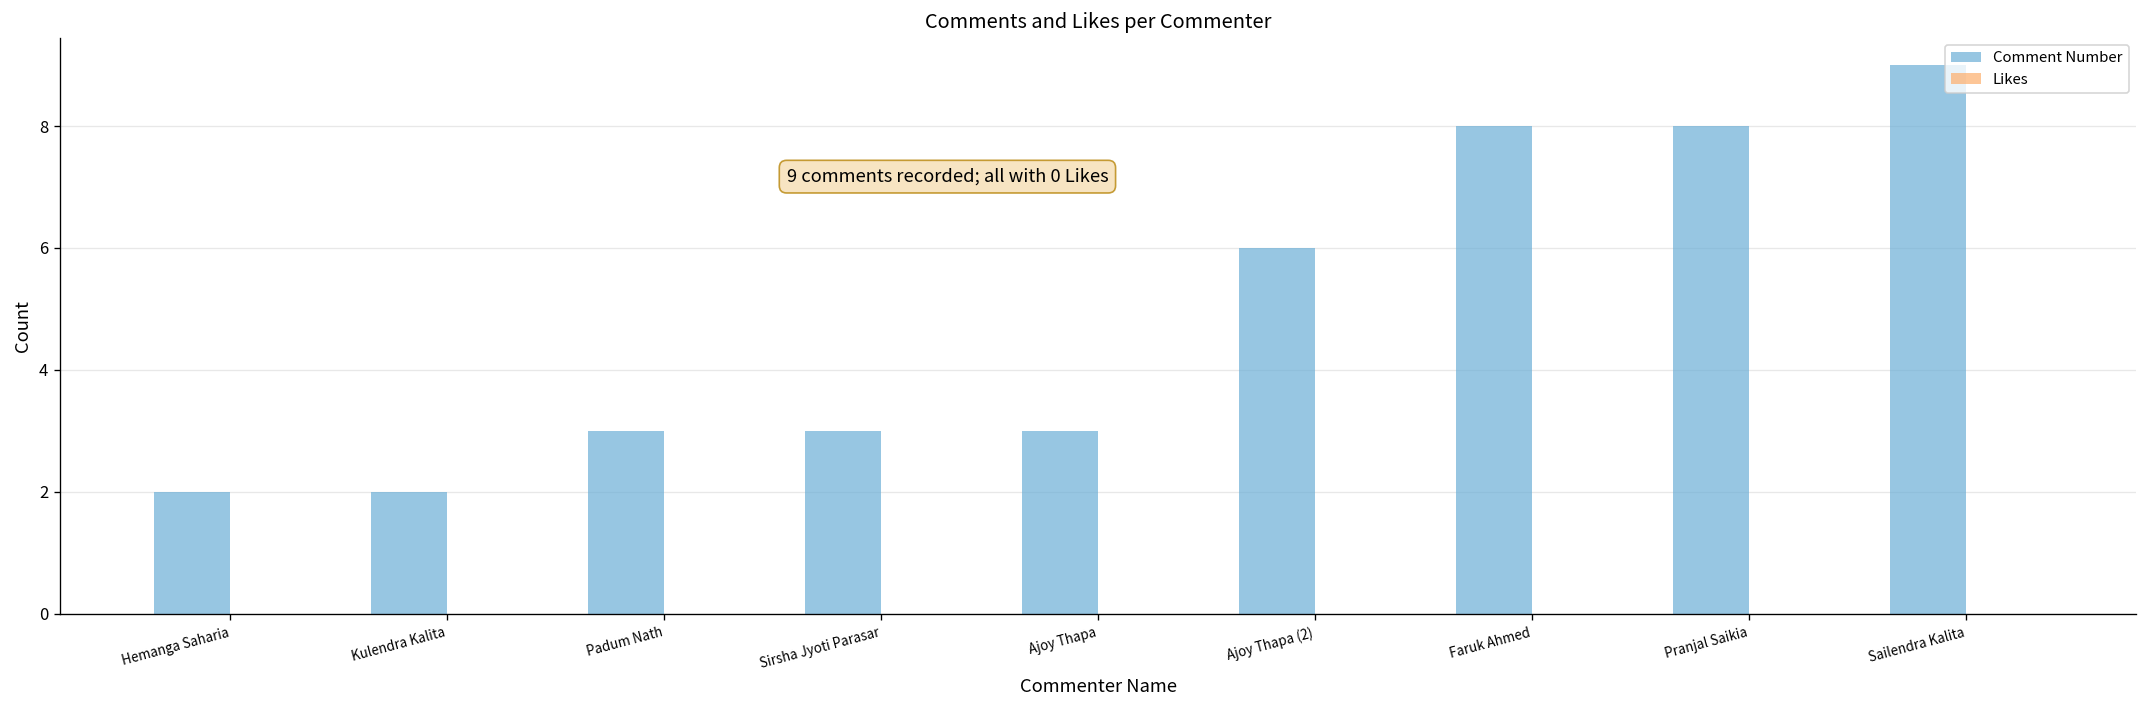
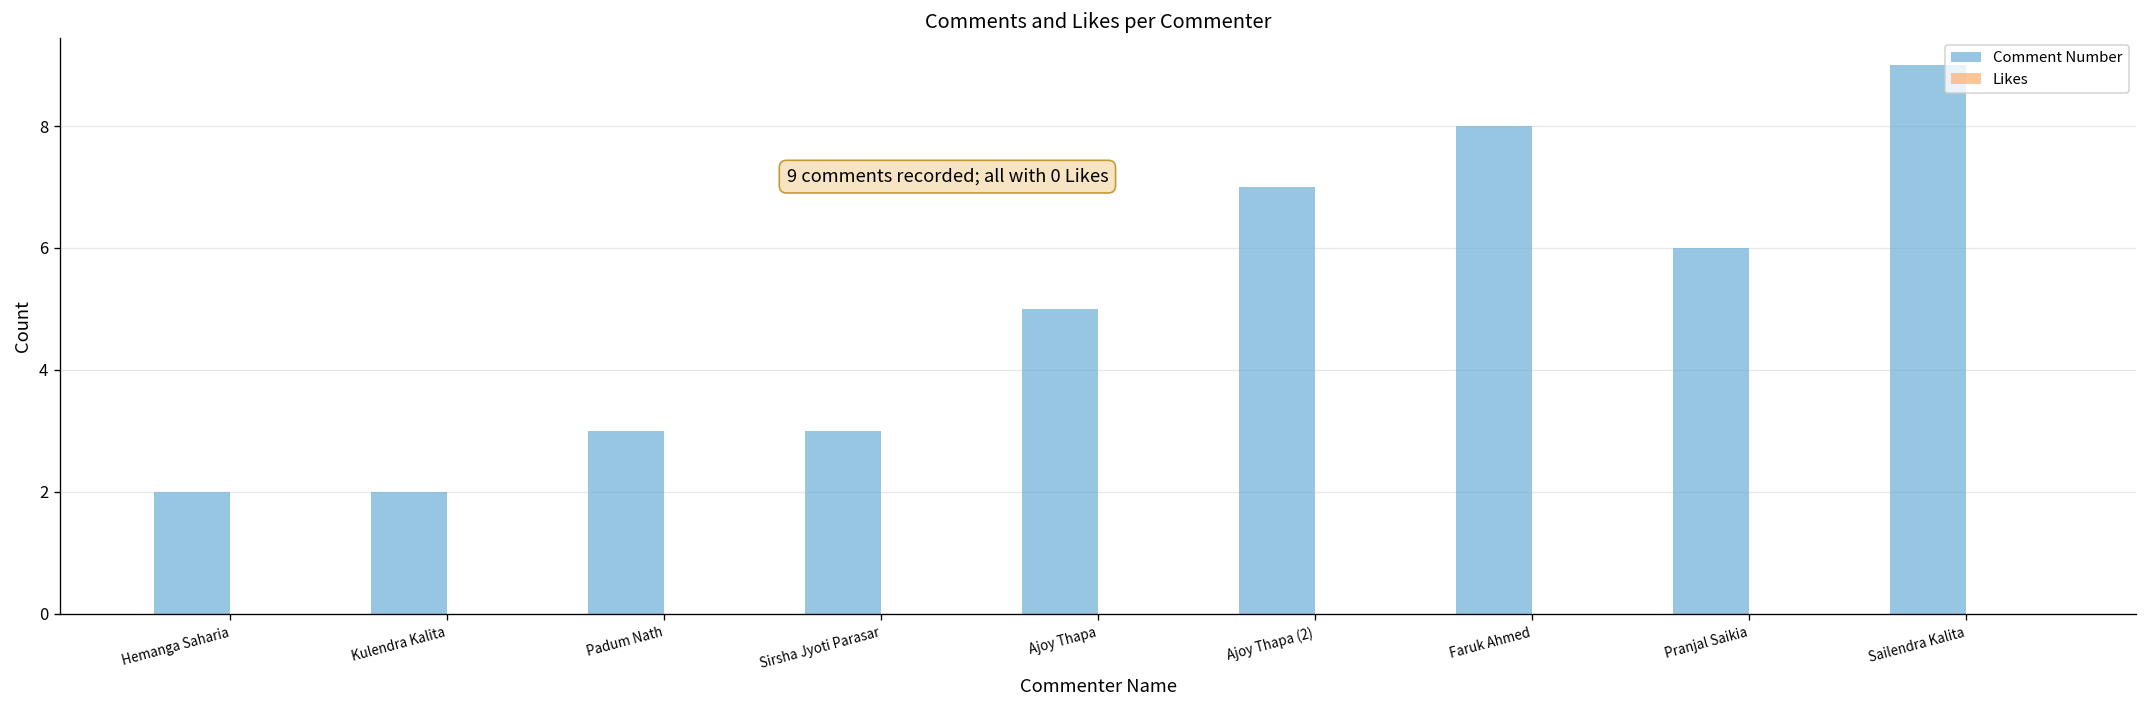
  {
    "Comment Number": {
      "Hemanga Saharia": 2,
      "Kulendra Kalita": 2,
      "Padum Nath": 3,
      "Sirsha Jyoti Parasar": 3,
-     "Ajoy Thapa": 3,
-     "Ajoy Thapa (2)": 6,
+     "Ajoy Thapa": 5,
+     "Ajoy Thapa (2)": 7,
      "Faruk Ahmed": 8,
-     "Pranjal Saikia": 8,
+     "Pranjal Saikia": 6,
      "Sailendra Kalita": 9
    },
    "Likes": {
      "Hemanga Saharia": 0,
      "Kulendra Kalita": 0,
      "Padum Nath": 0,
      "Sirsha Jyoti Parasar": 0,
      "Ajoy Thapa": 0,
      "Ajoy Thapa (2)": 0,
      "Faruk Ahmed": 0,
      "Pranjal Saikia": 0,
      "Sailendra Kalita": 0
    }
  }
